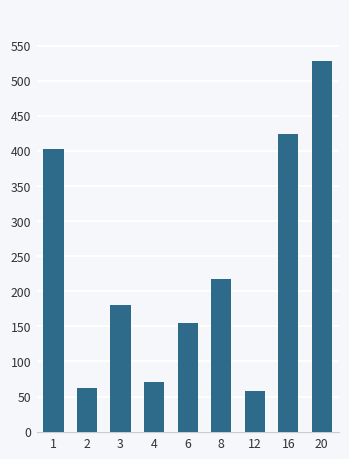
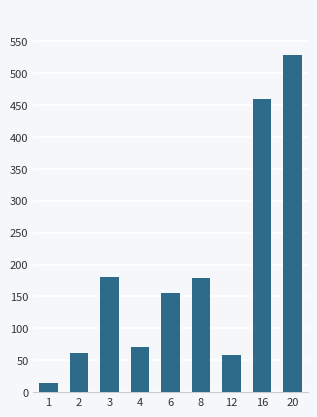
  {
-   "1": 400,
+   "1": 10,
    "2": 60,
    "3": 180,
    "4": 70,
    "6": 160,
-   "8": 220,
+   "8": 180,
    "12": 60,
-   "16": 420,
+   "16": 460,
    "20": 530
  }
